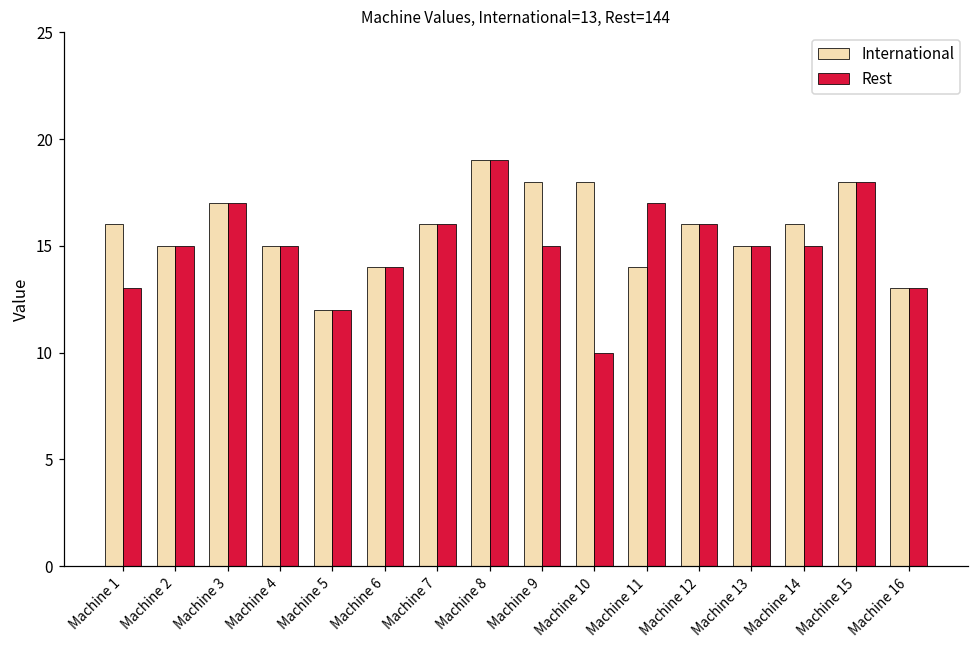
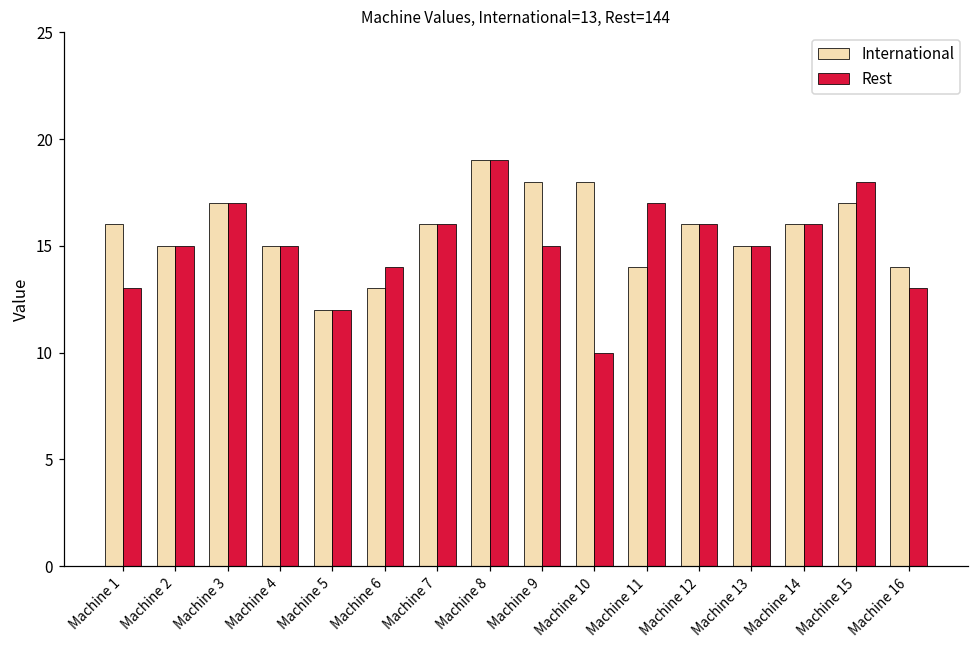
  {
    "International": {
      "Machine 1": 16,
      "Machine 2": 15,
      "Machine 3": 17,
      "Machine 4": 15,
      "Machine 5": 12,
-     "Machine 6": 14,
+     "Machine 6": 13,
      "Machine 7": 16,
      "Machine 8": 19,
      "Machine 9": 18,
      "Machine 10": 18,
      "Machine 11": 14,
      "Machine 12": 16,
      "Machine 13": 15,
      "Machine 14": 16,
-     "Machine 15": 18,
-     "Machine 16": 13
+     "Machine 15": 17,
+     "Machine 16": 14
    },
    "Rest": {
      "Machine 1": 13,
      "Machine 2": 15,
      "Machine 3": 17,
      "Machine 4": 15,
      "Machine 5": 12,
      "Machine 6": 14,
      "Machine 7": 16,
      "Machine 8": 19,
      "Machine 9": 15,
      "Machine 10": 10,
      "Machine 11": 17,
      "Machine 12": 16,
      "Machine 13": 15,
-     "Machine 14": 15,
+     "Machine 14": 16,
      "Machine 15": 18,
      "Machine 16": 13
    }
  }
